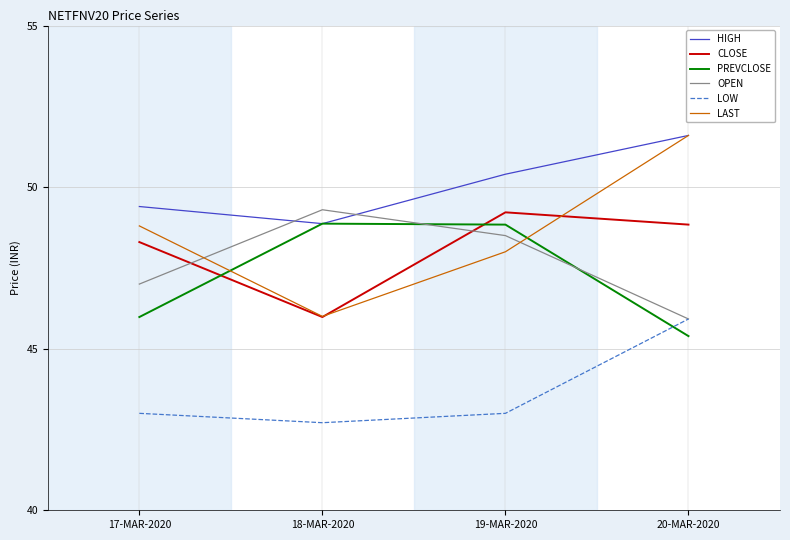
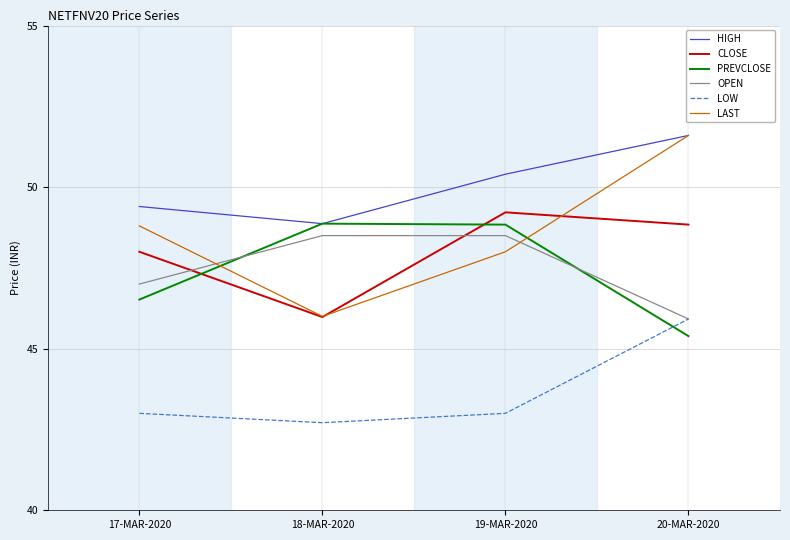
  {
    "CLOSE": {
-     "17-MAR-2020": 48.3,
+     "17-MAR-2020": 48.0,
      "19-MAR-2020": 49.2,
      "20-MAR-2020": 48.8
    },
    "PREVCLOSE": {
-     "17-MAR-2020": 46.0,
+     "17-MAR-2020": 46.5,
      "19-MAR-2020": 48.8,
      "20-MAR-2020": 45.4
    },
    "OPEN": {
      "17-MAR-2020": 47.0,
-     "18-MAR-2020": 49.3,
+     "18-MAR-2020": 48.5,
      "19-MAR-2020": 48.5
    },
    "LAST": {
      "17-MAR-2020": 48.8,
      "19-MAR-2020": 48.0
    }
  }
